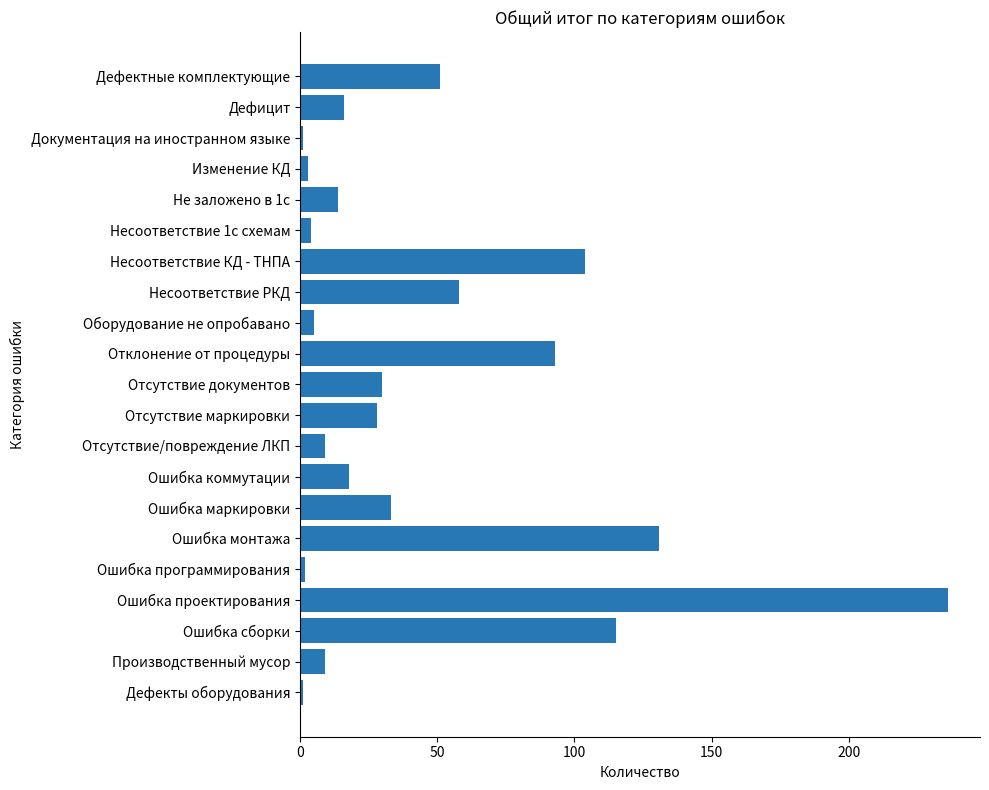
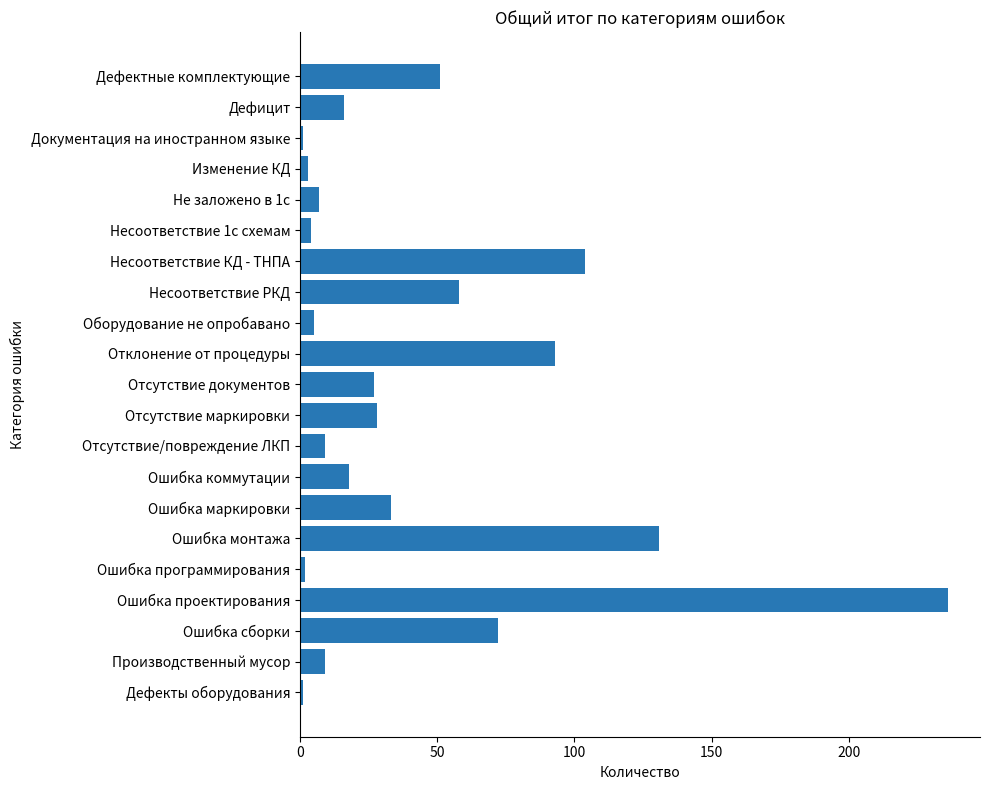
  {
    "Дефектные комплектующие": 51,
    "Дефицит": 16,
    "Документация на иностранном языке": 1,
    "Изменение КД": 3,
-   "Не заложено в 1с": 14,
+   "Не заложено в 1с": 7,
    "Несоответствие 1с схемам": 4,
    "Несоответствие КД - ТНПА": 104,
    "Несоответствие РКД": 58,
    "Оборудование не опробавано": 5,
    "Отклонение от процедуры": 93,
-   "Отсутствие документов": 30,
+   "Отсутствие документов": 27,
    "Отсутствие маркировки": 28,
    "Отсутствие/повреждение ЛКП": 9,
    "Ошибка коммутации": 18,
    "Ошибка маркировки": 33,
    "Ошибка монтажа": 131,
    "Ошибка программирования": 2,
    "Ошибка проектирования": 236,
-   "Ошибка сборки": 115,
+   "Ошибка сборки": 72,
    "Производственный мусор": 9,
    "Дефекты оборудования": 1
  }
